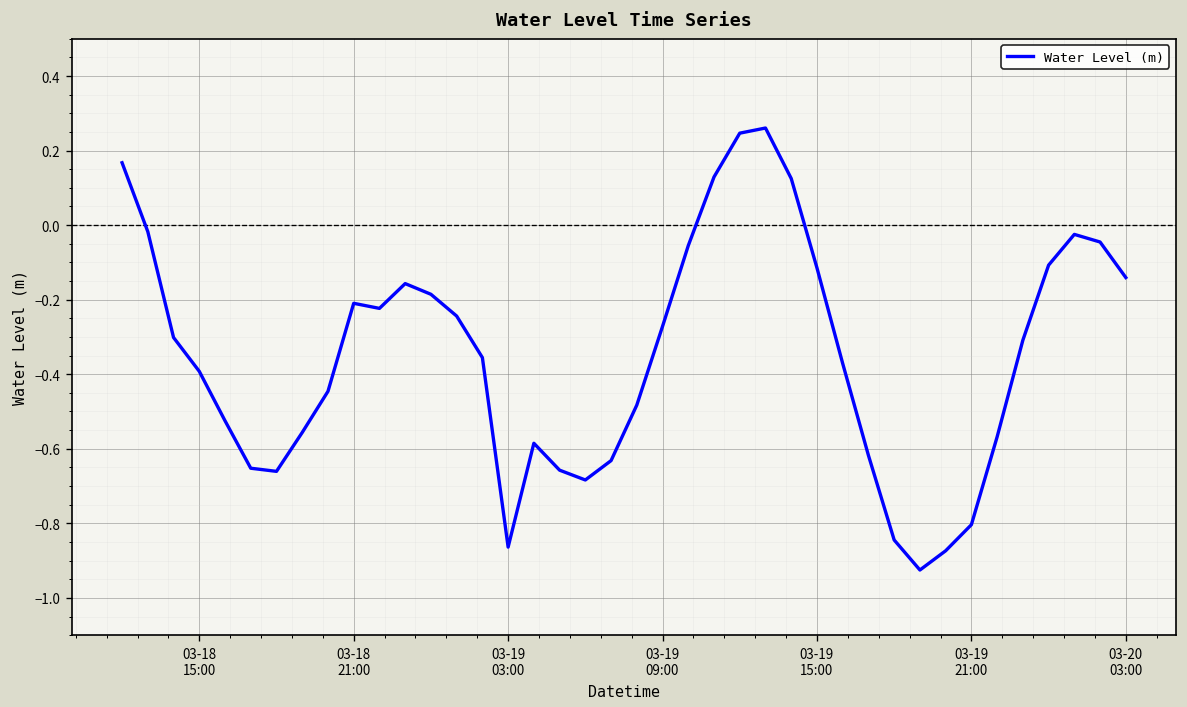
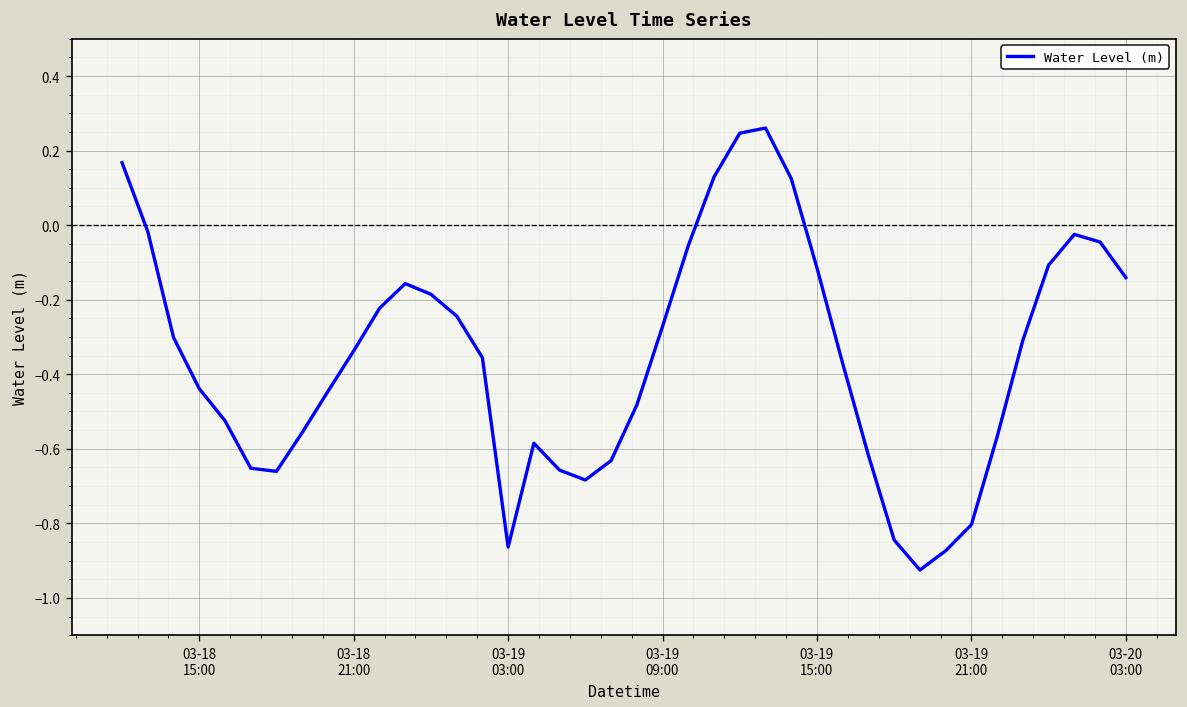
  {
-   "03-18 15:00": -0.39,
-   "03-18 21:00": -0.21,
+   "03-18 15:00": -0.44,
+   "03-18 21:00": -0.34,
    "03-19 03:00": -0.86,
    "03-19 09:00": -0.27,
    "03-19 15:00": -0.11,
    "03-19 21:00": -0.80,
    "03-20 03:00": -0.14
  }
